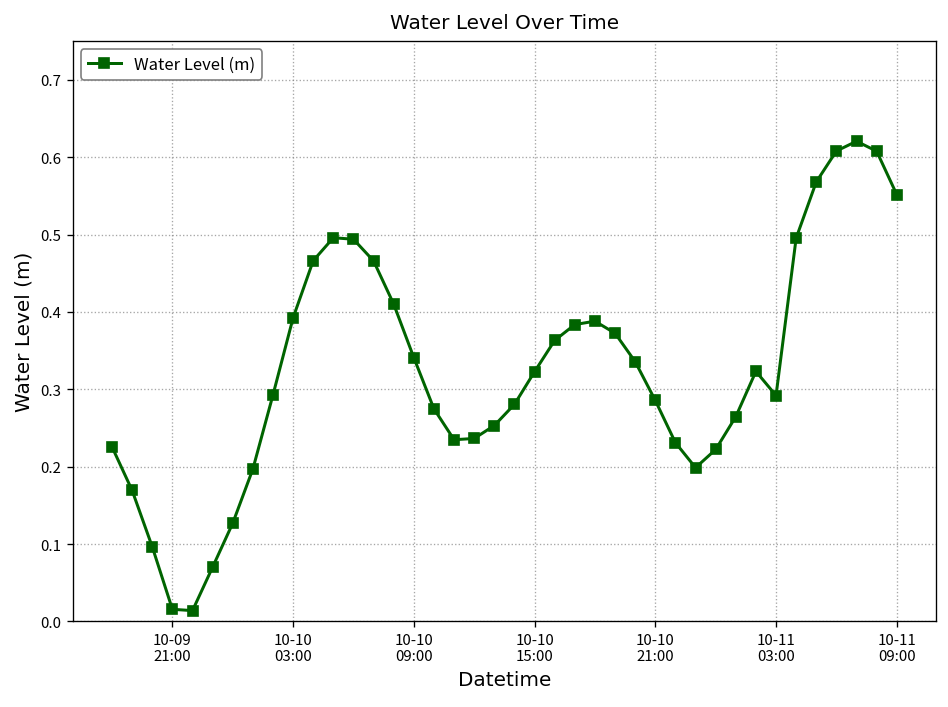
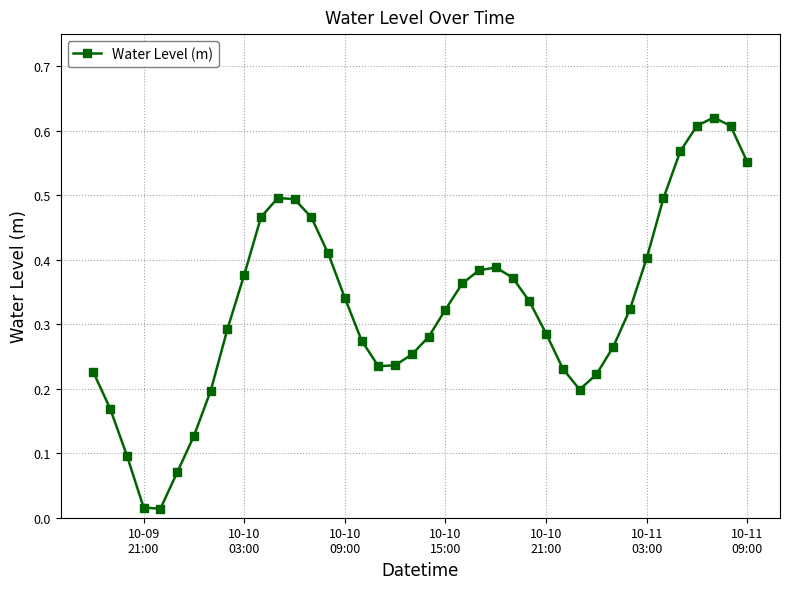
  {
    "10-09 21:00": 0.02,
-   "10-10 03:00": 0.39,
+   "10-10 03:00": 0.38,
    "10-10 09:00": 0.34,
    "10-10 15:00": 0.32,
    "10-10 21:00": 0.29,
-   "10-11 03:00": 0.29,
+   "10-11 03:00": 0.40,
    "10-11 09:00": 0.55
  }
